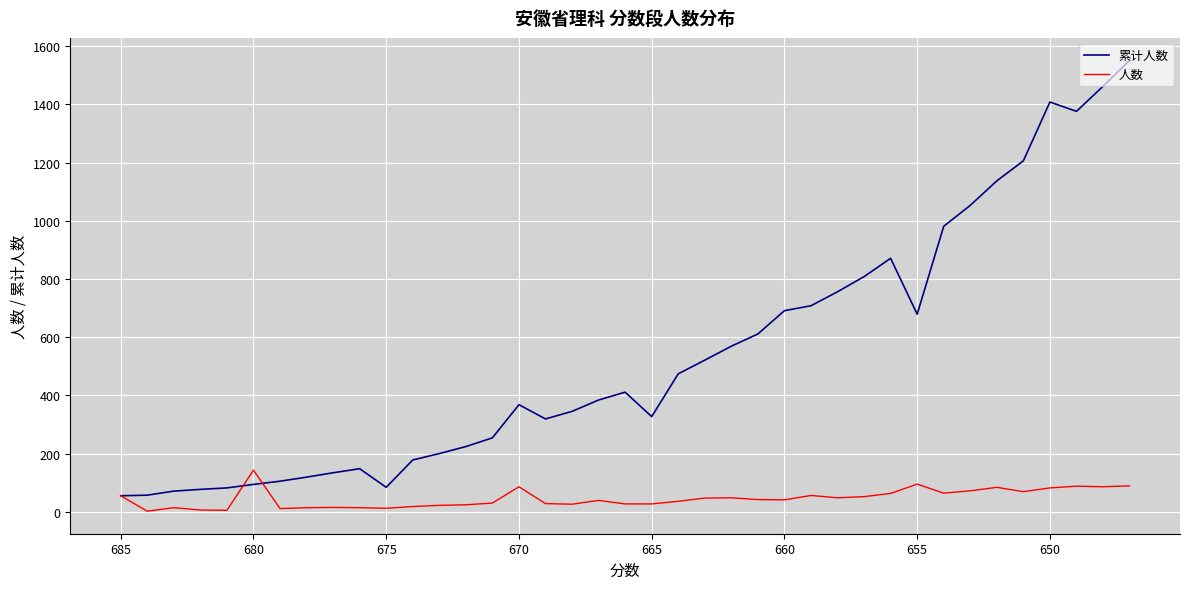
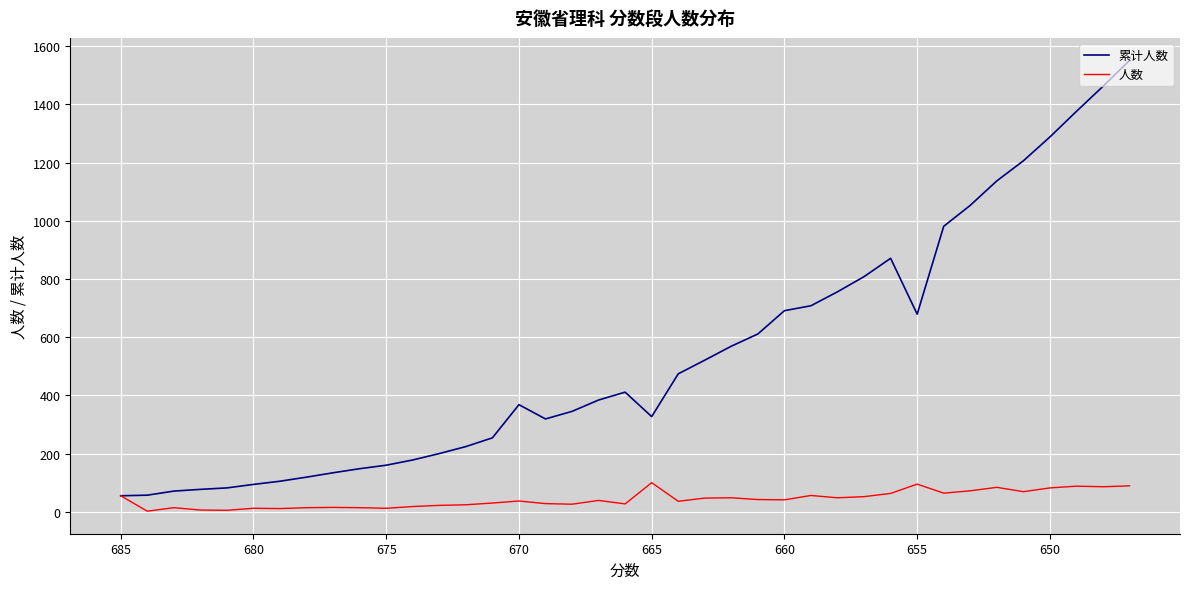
  {
    "累计人数": {
      "680": 90,
-     "675": 80,
+     "675": 160,
      "670": 370,
      "665": 330,
      "660": 690,
      "655": 680,
-     "650": 1410
+     "650": 1290
    },
    "人数": {
-     "680": 140,
+     "680": 10,
      "675": 10,
-     "670": 90,
-     "665": 30,
+     "670": 40,
+     "665": 100,
      "660": 40,
      "655": 100,
      "650": 80
    }
  }
